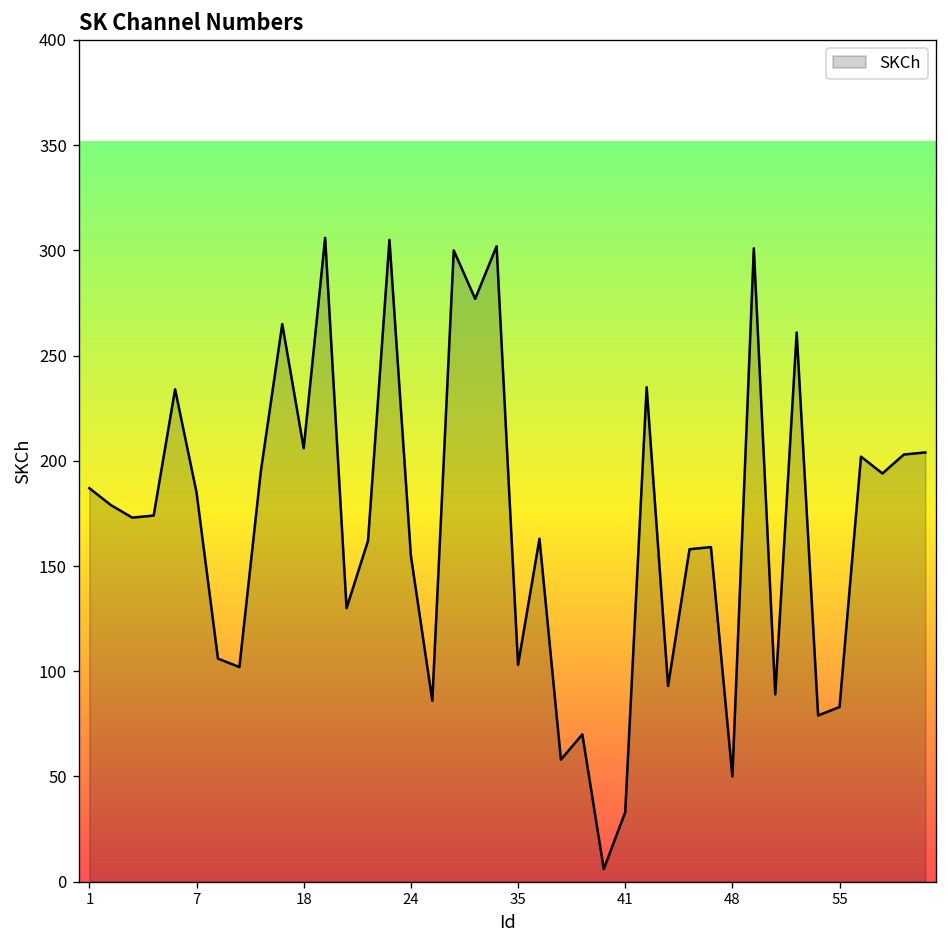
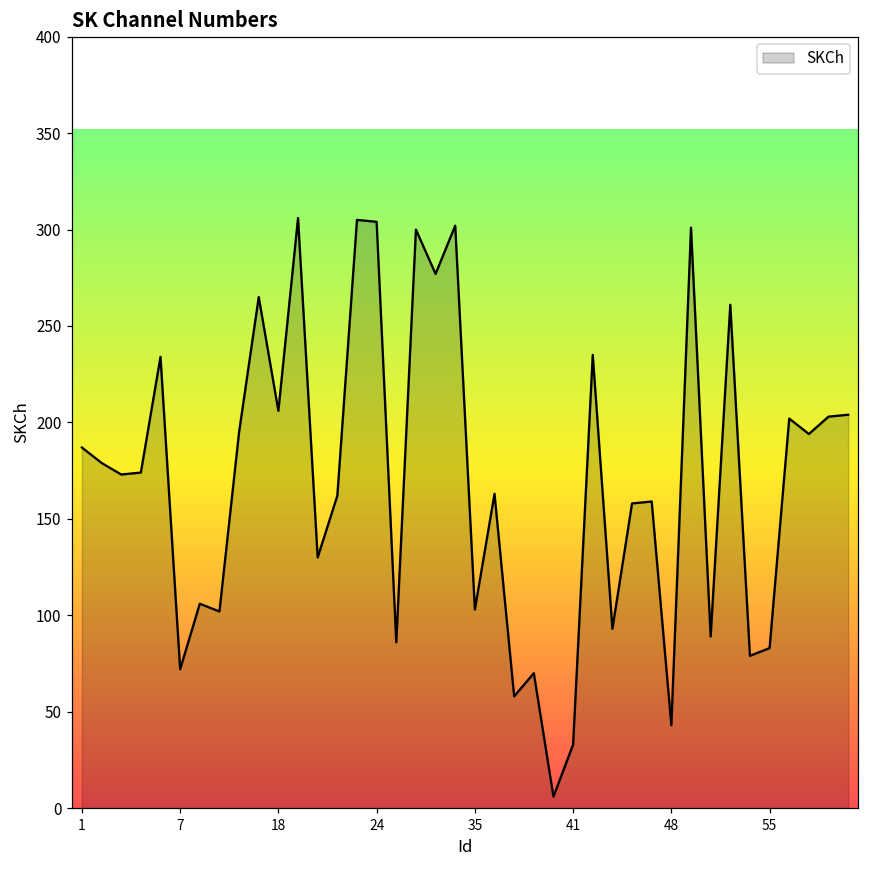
  {
    "1": 187,
-   "7": 185,
+   "7": 72,
    "18": 206,
-   "24": 155,
+   "24": 304,
    "35": 103,
    "41": 33,
-   "48": 50,
+   "48": 43,
    "55": 83
  }
